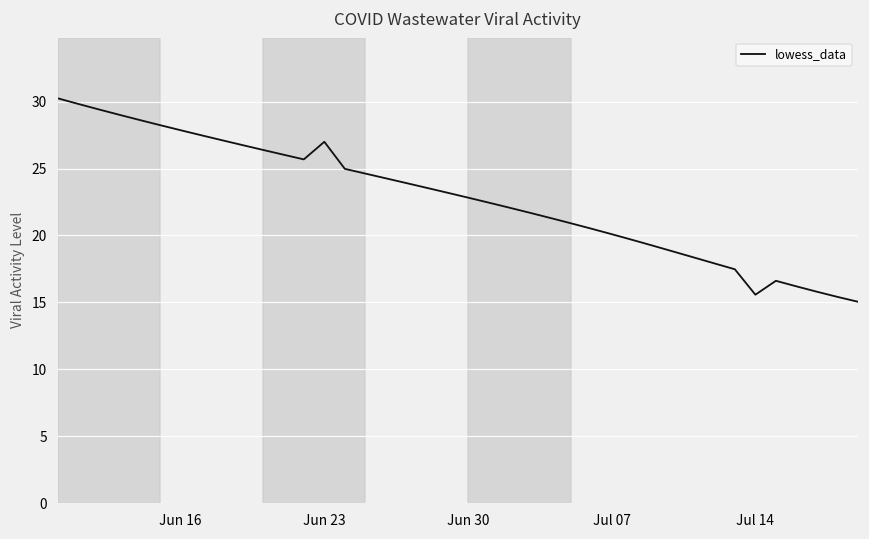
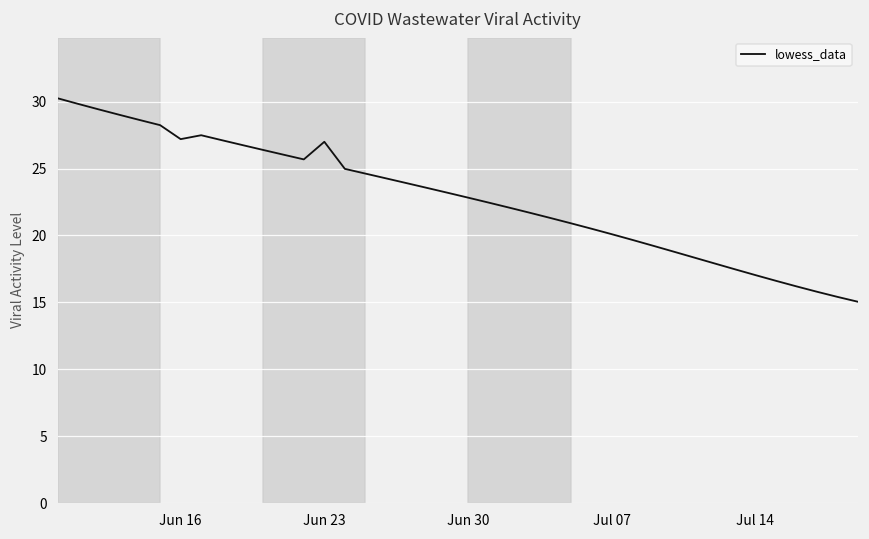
  {
-   "Jun 16": 27.9,
+   "Jun 16": 27.2,
    "Jun 23": 27.0,
    "Jun 30": 22.8,
    "Jul 07": 20.1,
-   "Jul 14": 15.6
+   "Jul 14": 17.0
  }
